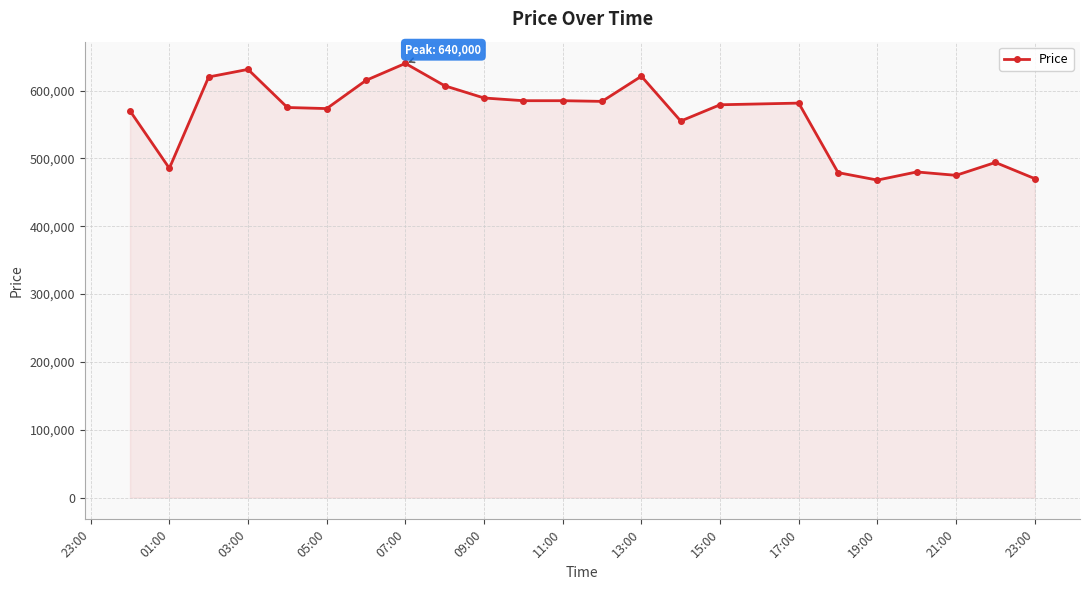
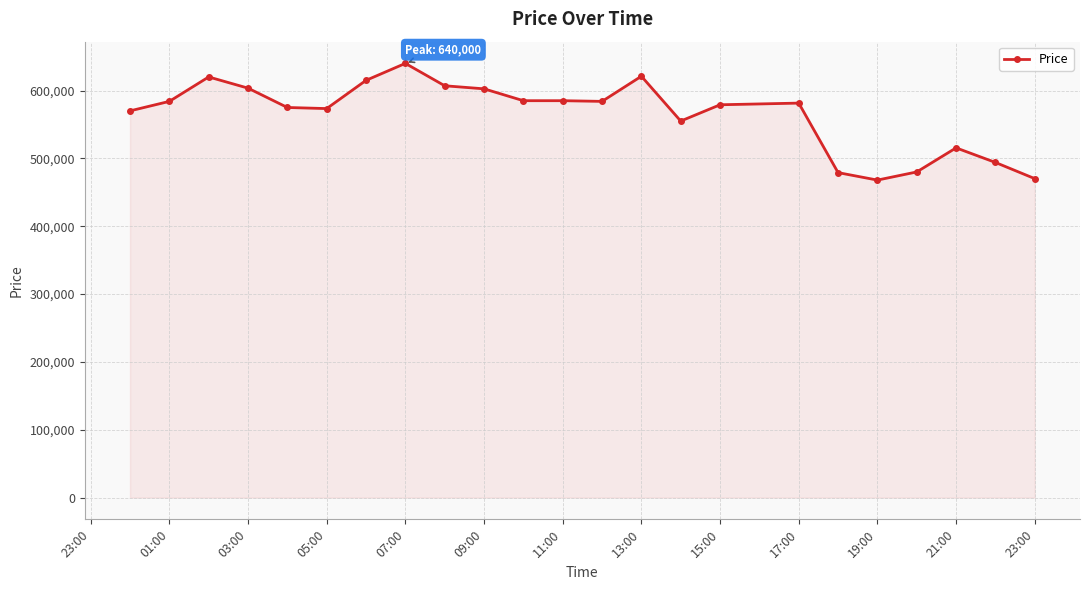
  {
-   "01:00": "490,000",
-   "03:00": "630,000",
+   "01:00": "580,000",
+   "03:00": "600,000",
    "05:00": "570,000",
-   "09:00": "590,000",
+   "09:00": "600,000",
    "11:00": "590,000",
    "13:00": "620,000",
    "15:00": "580,000",
    "17:00": "580,000",
    "19:00": "470,000",
-   "21:00": "480,000",
+   "21:00": "520,000",
    "23:00": "470,000"
  }
